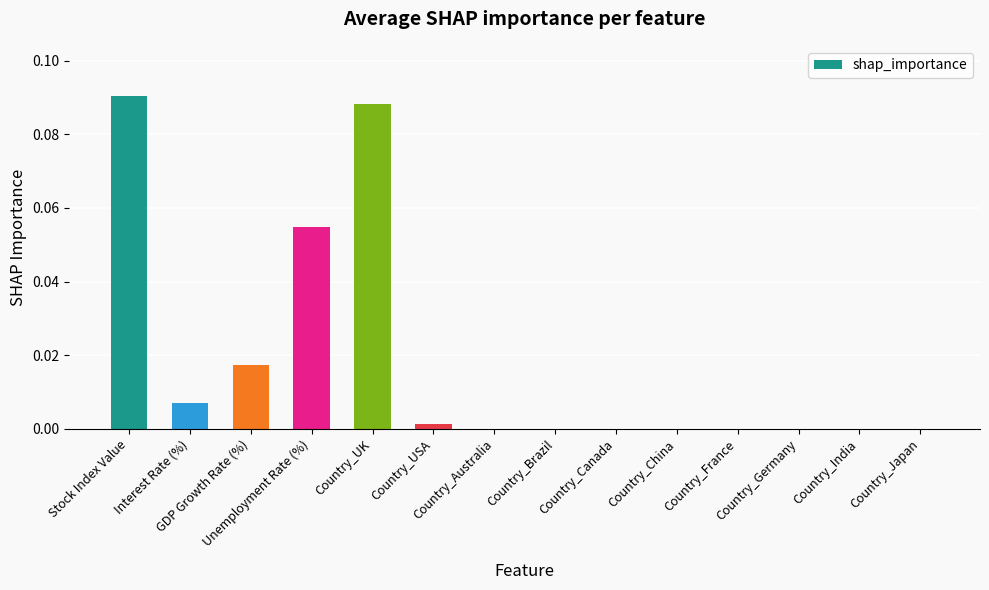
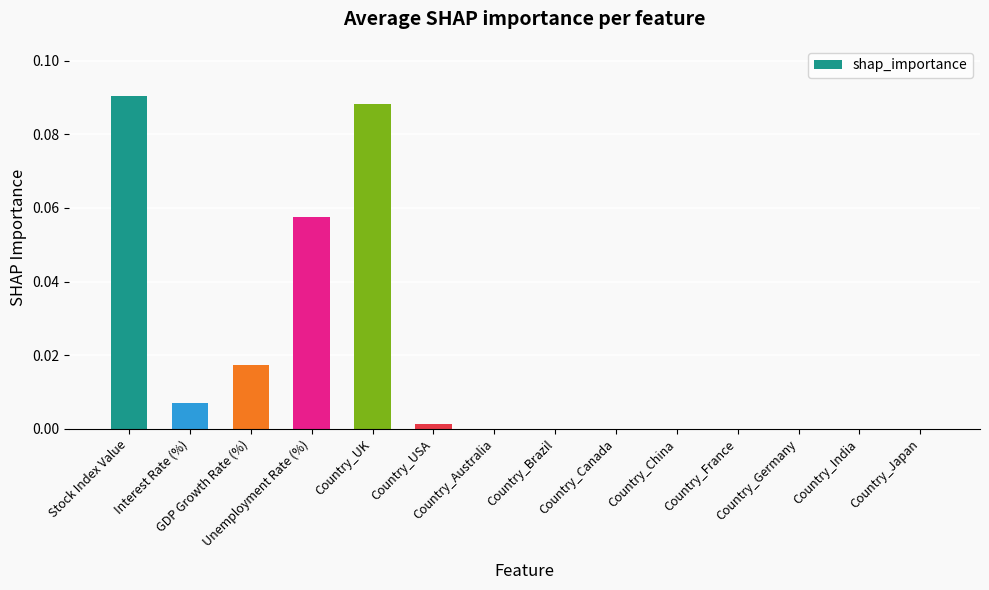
  {
    "Stock Index Value": 0.090,
    "Interest Rate (%)": 0.007,
    "GDP Growth Rate (%)": 0.017,
-   "Unemployment Rate (%)": 0.055,
+   "Unemployment Rate (%)": 0.057,
    "Country_UK": 0.088,
    "Country_USA": 0.001,
    "Country_Australia": 0.000,
    "Country_Brazil": 0.000,
    "Country_Canada": 0.000,
    "Country_China": 0.000,
    "Country_France": 0.000,
    "Country_Germany": 0.000,
    "Country_India": 0.000,
    "Country_Japan": 0.000
  }
